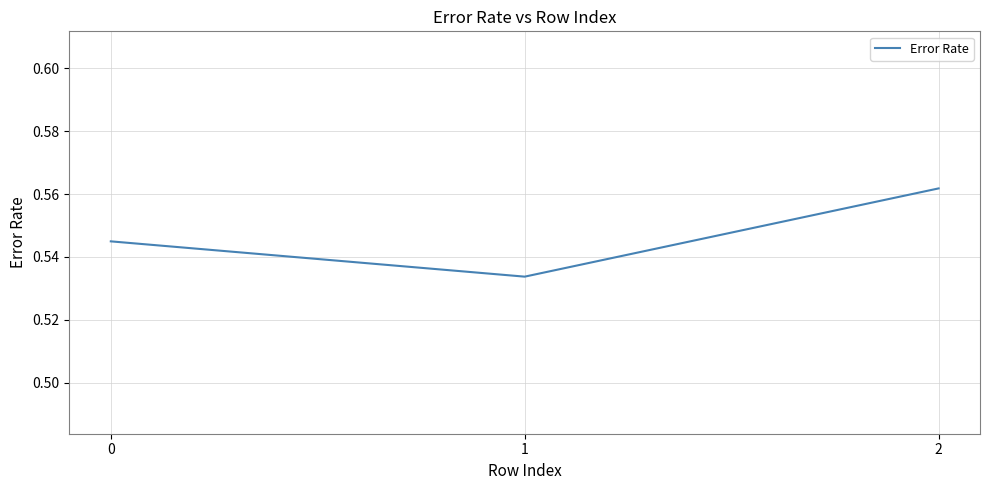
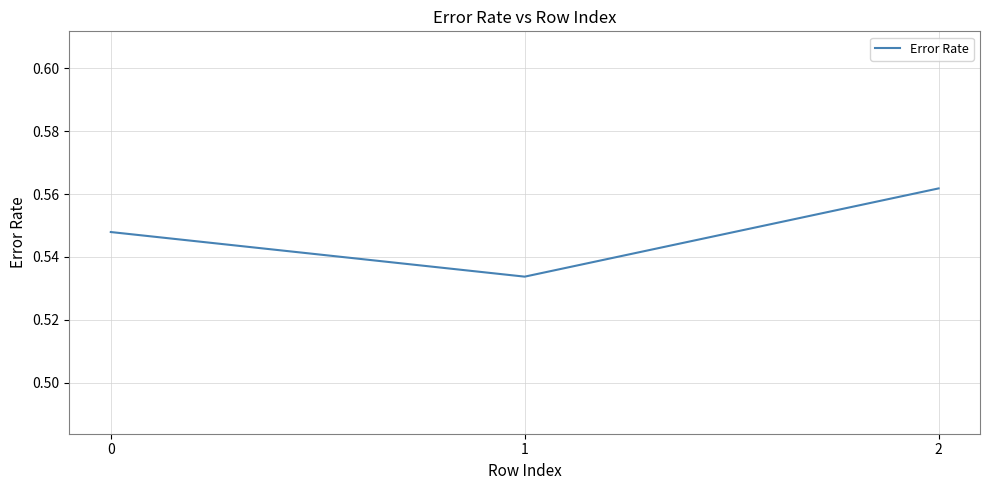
  {
-   "0": 0.545,
+   "0": 0.548,
    "1": 0.534,
    "2": 0.562
  }
